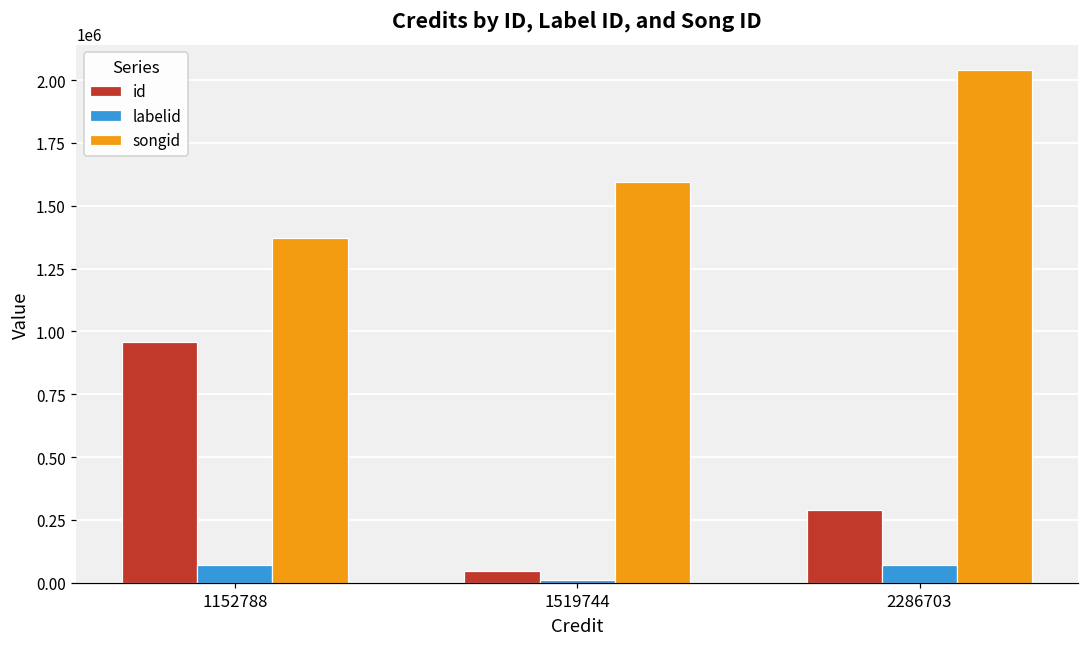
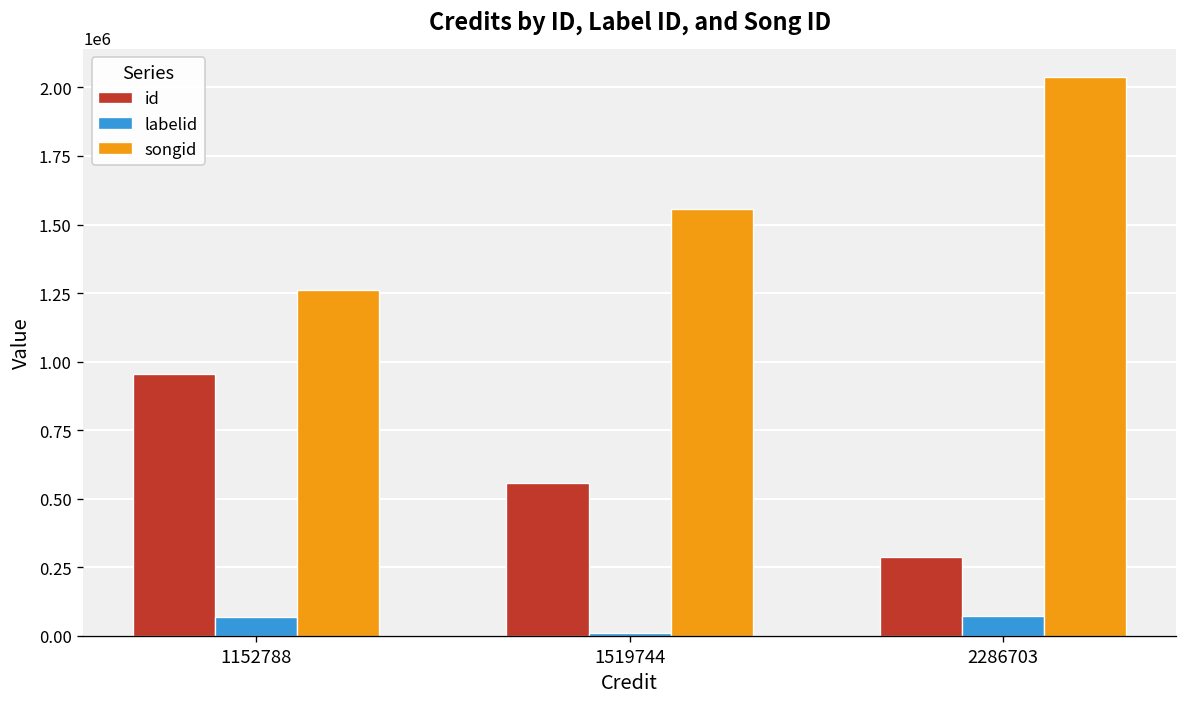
  {
    "id": {
      "1152788": 960000,
-     "1519744": 50000,
+     "1519744": 560000,
      "2286703": 290000
    },
    "labelid": {
      "1152788": 70000,
      "1519744": 10000,
      "2286703": 70000
    },
    "songid": {
-     "1152788": 1370000,
-     "1519744": 1590000,
+     "1152788": 1260000,
+     "1519744": 1560000,
      "2286703": 2040000
    }
  }
